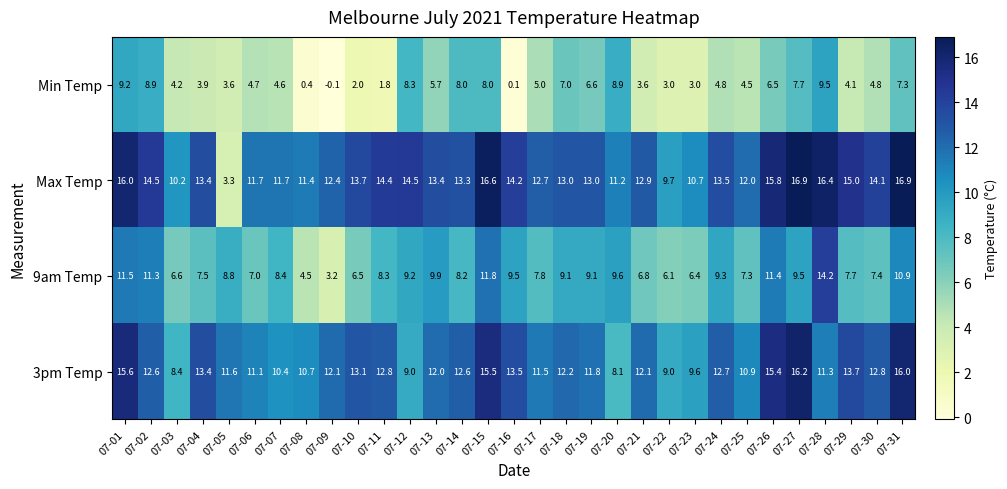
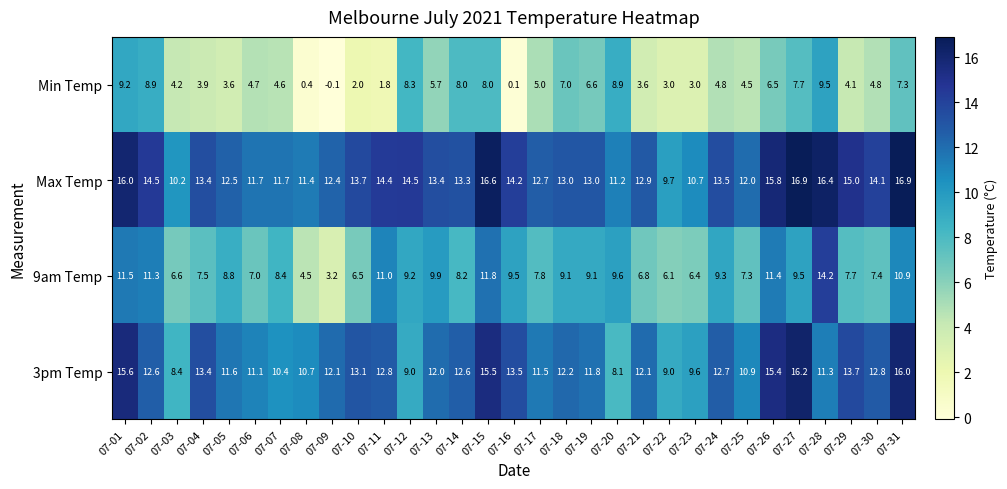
  {
    "Min Temp": {
      "07-01": 9.2,
      "07-02": 8.9,
      "07-03": 4.2,
      "07-04": 3.9,
      "07-05": 3.6,
      "07-06": 4.7,
      "07-07": 4.6,
      "07-08": 0.4,
      "07-09": -0.1,
      "07-10": 2.0,
      "07-11": 1.8,
      "07-12": 8.3,
      "07-13": 5.7,
      "07-14": 8.0,
      "07-15": 8.0,
      "07-16": 0.1,
      "07-17": 5.0,
      "07-18": 7.0,
      "07-19": 6.6,
      "07-20": 8.9,
      "07-21": 3.6,
      "07-22": 3.0,
      "07-23": 3.0,
      "07-24": 4.8,
      "07-25": 4.5,
      "07-26": 6.5,
      "07-27": 7.7,
      "07-28": 9.5,
      "07-29": 4.1,
      "07-30": 4.8,
      "07-31": 7.3
    },
    "Max Temp": {
      "07-01": 16.0,
      "07-02": 14.5,
      "07-03": 10.2,
      "07-04": 13.4,
-     "07-05": 3.3,
+     "07-05": 12.5,
      "07-06": 11.7,
      "07-07": 11.7,
      "07-08": 11.4,
      "07-09": 12.4,
      "07-10": 13.7,
      "07-11": 14.4,
      "07-12": 14.5,
      "07-13": 13.4,
      "07-14": 13.3,
      "07-15": 16.6,
      "07-16": 14.2,
      "07-17": 12.7,
      "07-18": 13.0,
      "07-19": 13.0,
      "07-20": 11.2,
      "07-21": 12.9,
      "07-22": 9.7,
      "07-23": 10.7,
      "07-24": 13.5,
      "07-25": 12.0,
      "07-26": 15.8,
      "07-27": 16.9,
      "07-28": 16.4,
      "07-29": 15.0,
      "07-30": 14.1,
      "07-31": 16.9
    },
    "9am Temp": {
      "07-01": 11.5,
      "07-02": 11.3,
      "07-03": 6.6,
      "07-04": 7.5,
      "07-05": 8.8,
      "07-06": 7.0,
      "07-07": 8.4,
      "07-08": 4.5,
      "07-09": 3.2,
      "07-10": 6.5,
-     "07-11": 8.3,
+     "07-11": 11.0,
      "07-12": 9.2,
      "07-13": 9.9,
      "07-14": 8.2,
      "07-15": 11.8,
      "07-16": 9.5,
      "07-17": 7.8,
      "07-18": 9.1,
      "07-19": 9.1,
      "07-20": 9.6,
      "07-21": 6.8,
      "07-22": 6.1,
      "07-23": 6.4,
      "07-24": 9.3,
      "07-25": 7.3,
      "07-26": 11.4,
      "07-27": 9.5,
      "07-28": 14.2,
      "07-29": 7.7,
      "07-30": 7.4,
      "07-31": 10.9
    },
    "3pm Temp": {
      "07-01": 15.6,
      "07-02": 12.6,
      "07-03": 8.4,
      "07-04": 13.4,
      "07-05": 11.6,
      "07-06": 11.1,
      "07-07": 10.4,
      "07-08": 10.7,
      "07-09": 12.1,
      "07-10": 13.1,
      "07-11": 12.8,
      "07-12": 9.0,
      "07-13": 12.0,
      "07-14": 12.6,
      "07-15": 15.5,
      "07-16": 13.5,
      "07-17": 11.5,
      "07-18": 12.2,
      "07-19": 11.8,
      "07-20": 8.1,
      "07-21": 12.1,
      "07-22": 9.0,
      "07-23": 9.6,
      "07-24": 12.7,
      "07-25": 10.9,
      "07-26": 15.4,
      "07-27": 16.2,
      "07-28": 11.3,
      "07-29": 13.7,
      "07-30": 12.8,
      "07-31": 16.0
    }
  }
